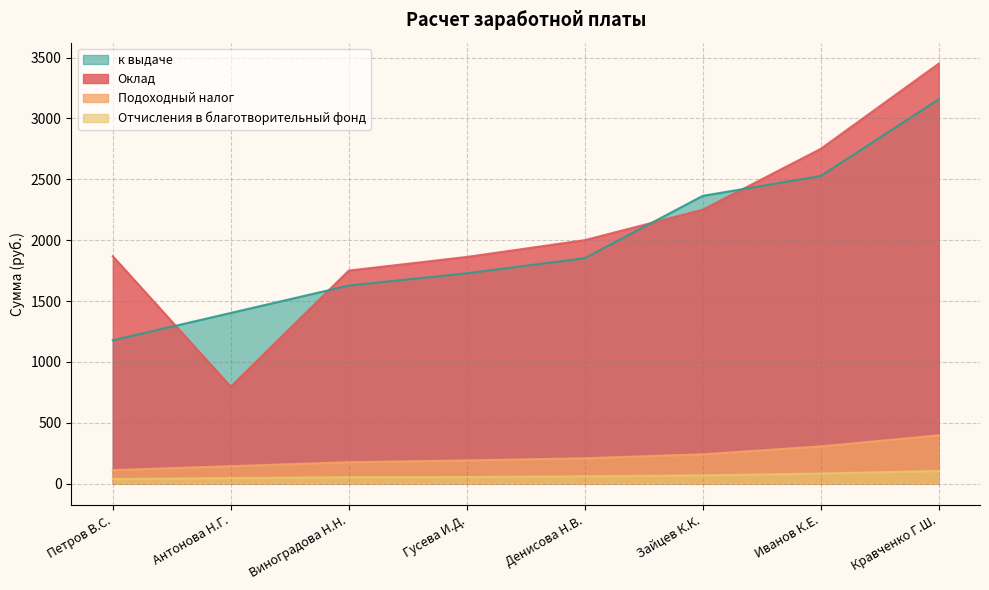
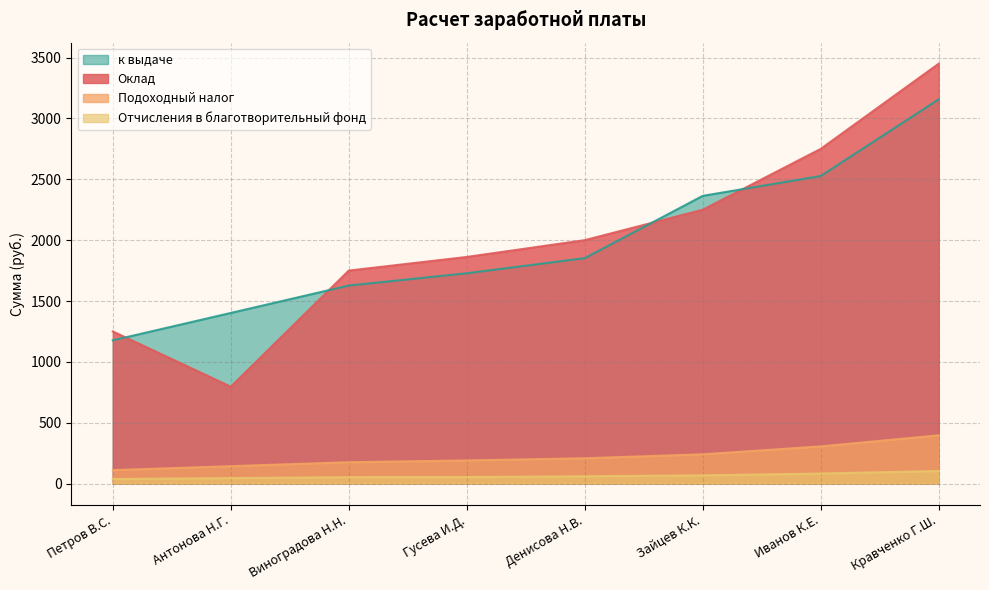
  {
    "к выдаче": {
      "Петров В.С.": 1180,
      "Антонова Н.Г.": 1400,
      "Виноградова Н.Н.": 1630,
      "Гусева И.Д.": 1730,
      "Денисова Н.В.": 1850,
      "Зайцев К.К.": 2360,
      "Иванов К.Е.": 2530,
      "Кравченко Г.Ш.": 3160
    },
    "Оклад": {
-     "Петров В.С.": 1870,
+     "Петров В.С.": 1250,
      "Антонова Н.Г.": 800,
      "Виноградова Н.Н.": 1750,
      "Гусева И.Д.": 1860,
      "Денисова Н.В.": 2000,
      "Зайцев К.К.": 2250,
      "Иванов К.Е.": 2750,
      "Кравченко Г.Ш.": 3450
    }
  }
